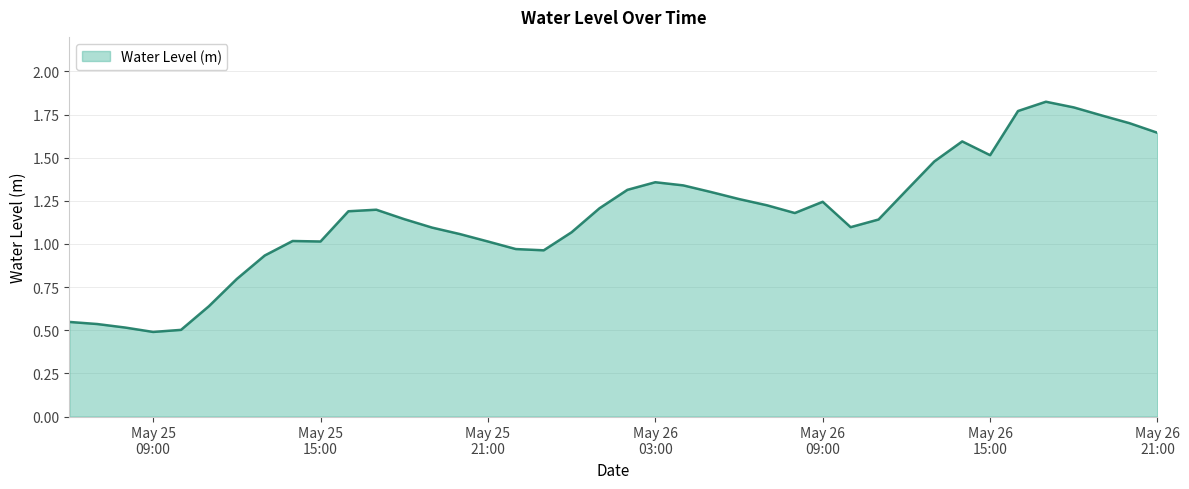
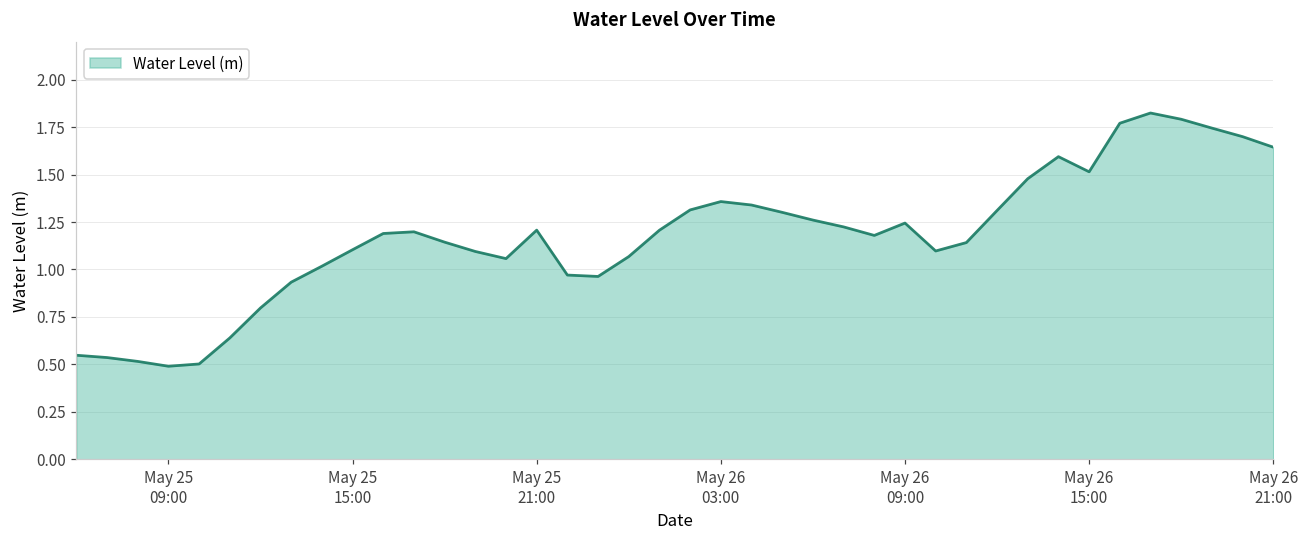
  {
    "May 25 09:00": 0.49,
-   "May 25 15:00": 1.01,
-   "May 25 21:00": 1.01,
+   "May 25 15:00": 1.10,
+   "May 25 21:00": 1.21,
    "May 26 03:00": 1.36,
    "May 26 09:00": 1.24,
    "May 26 15:00": 1.51,
    "May 26 21:00": 1.64
  }
